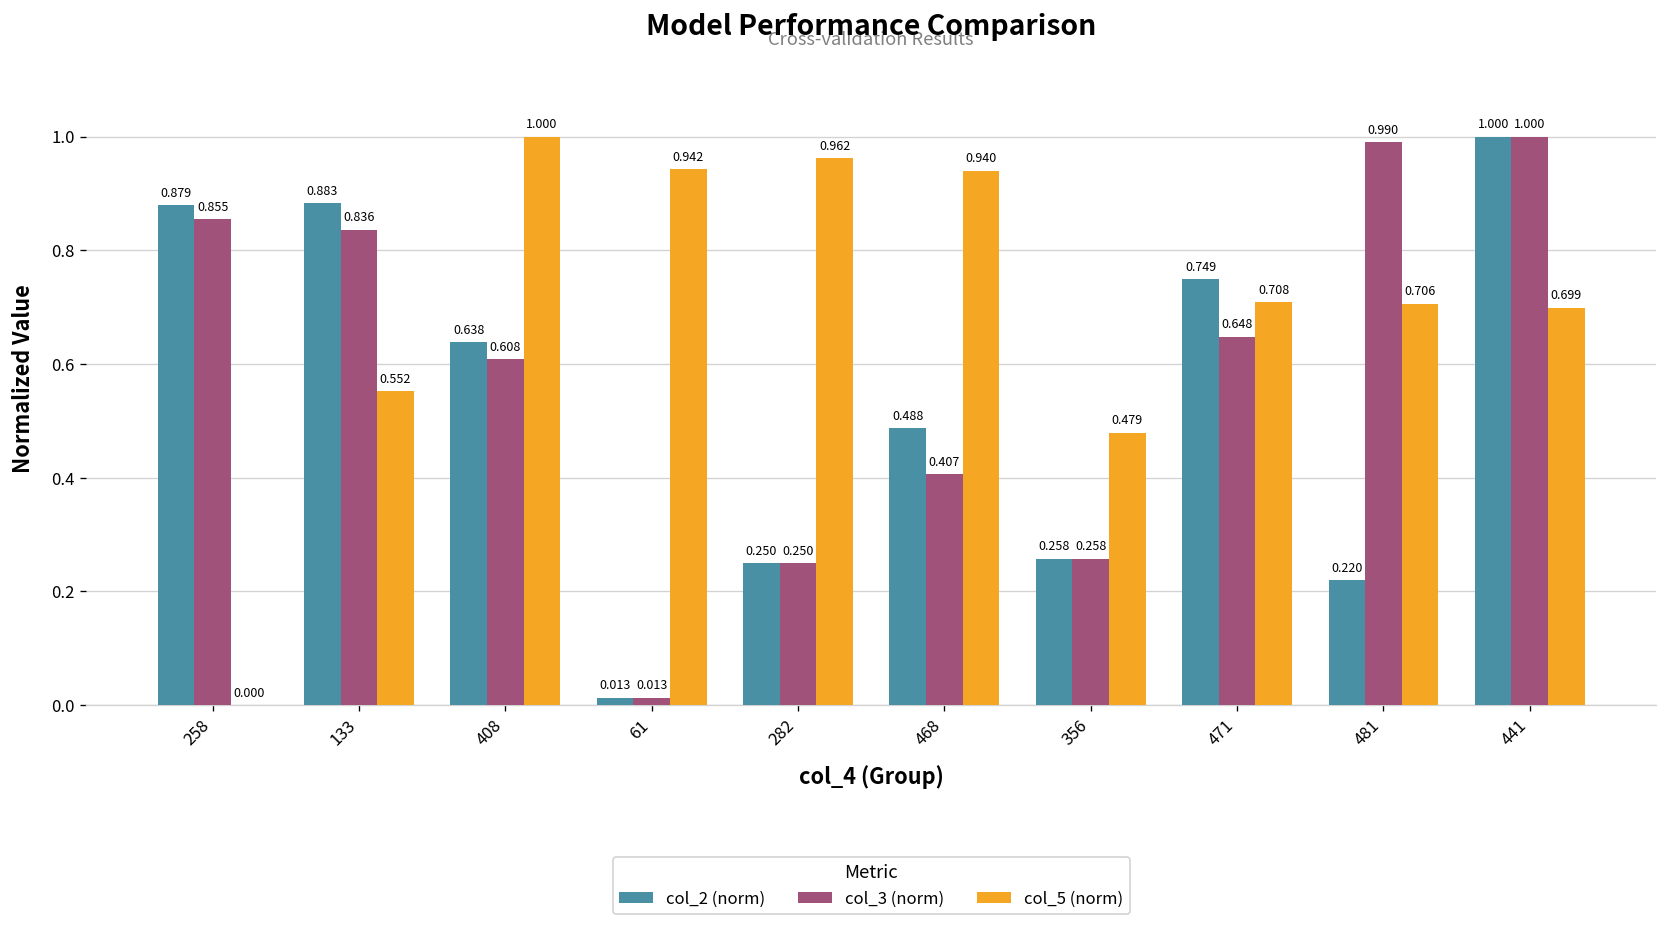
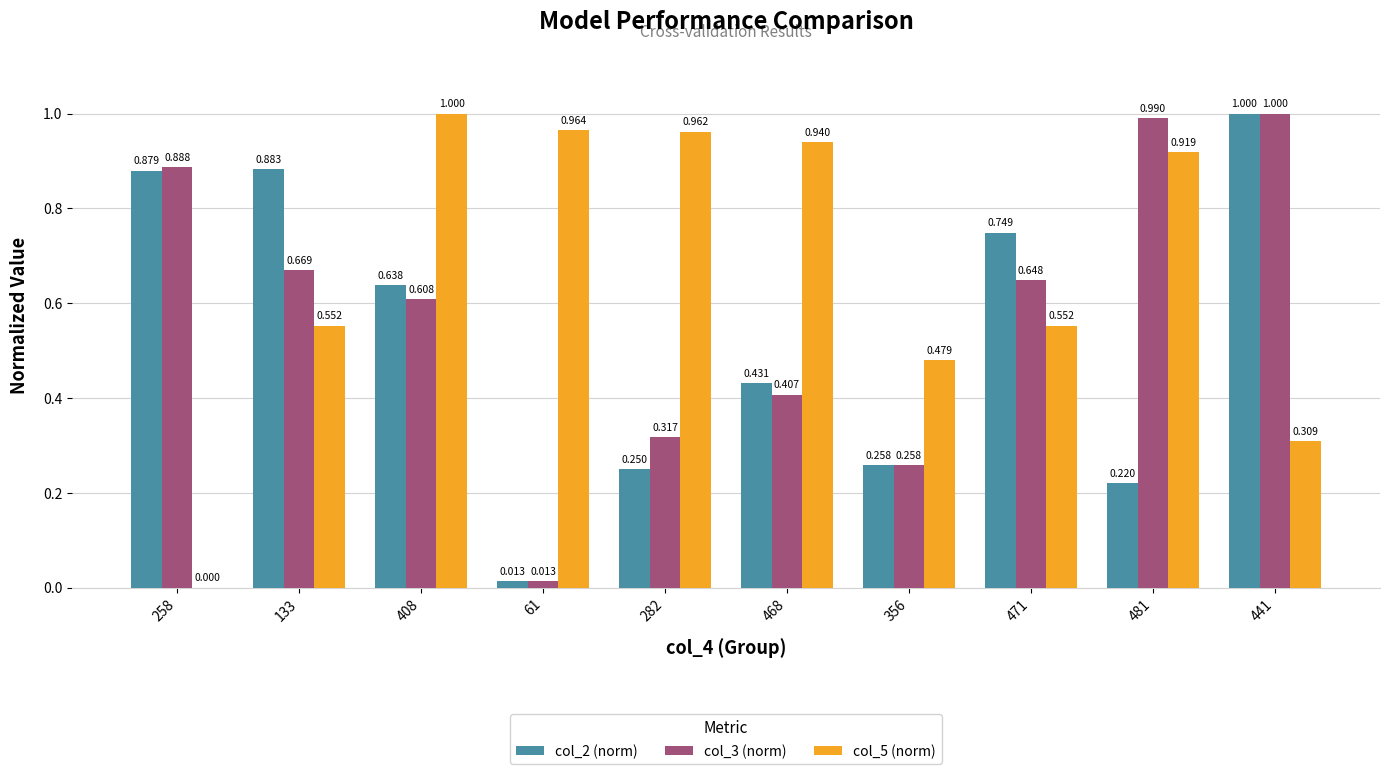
  {
    "col_2 (norm)": {
      "258": 0.879,
      "133": 0.883,
      "408": 0.638,
      "61": 0.013,
      "282": 0.250,
-     "468": 0.488,
+     "468": 0.431,
      "356": 0.258,
      "471": 0.749,
      "481": 0.220,
      "441": 1.000
    },
    "col_3 (norm)": {
-     "258": 0.855,
-     "133": 0.836,
+     "258": 0.888,
+     "133": 0.669,
      "408": 0.608,
      "61": 0.013,
-     "282": 0.250,
+     "282": 0.317,
      "468": 0.407,
      "356": 0.258,
      "471": 0.648,
      "481": 0.990,
      "441": 1.000
    },
    "col_5 (norm)": {
      "258": 0.000,
      "133": 0.552,
      "408": 1.000,
-     "61": 0.942,
+     "61": 0.964,
      "282": 0.962,
      "468": 0.940,
      "356": 0.479,
-     "471": 0.708,
-     "481": 0.706,
-     "441": 0.699
+     "471": 0.552,
+     "481": 0.919,
+     "441": 0.309
    }
  }
